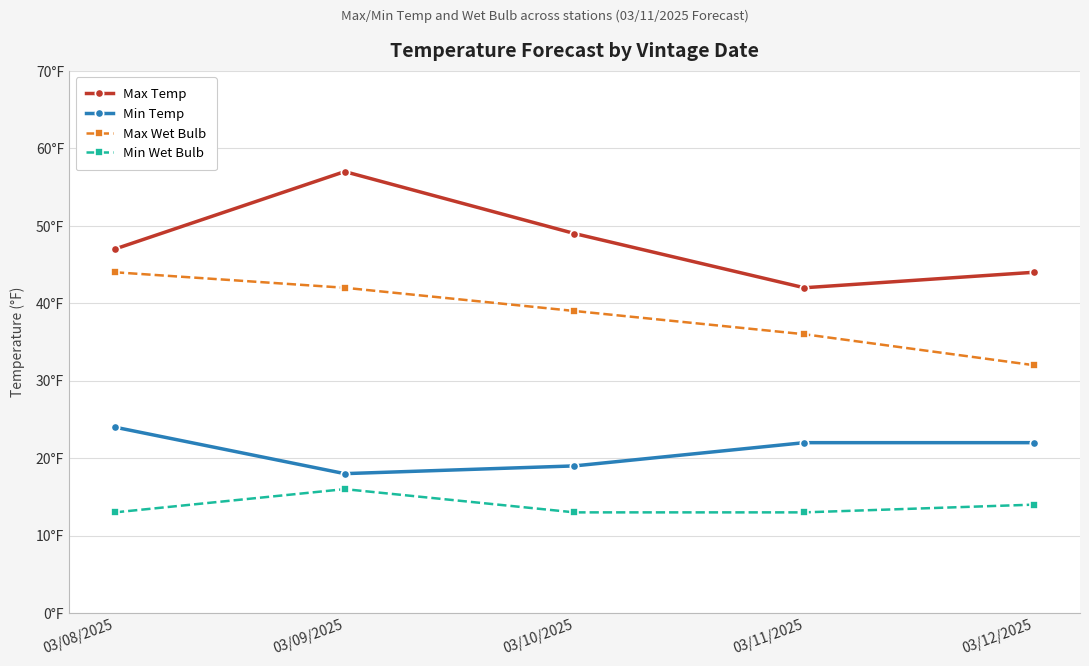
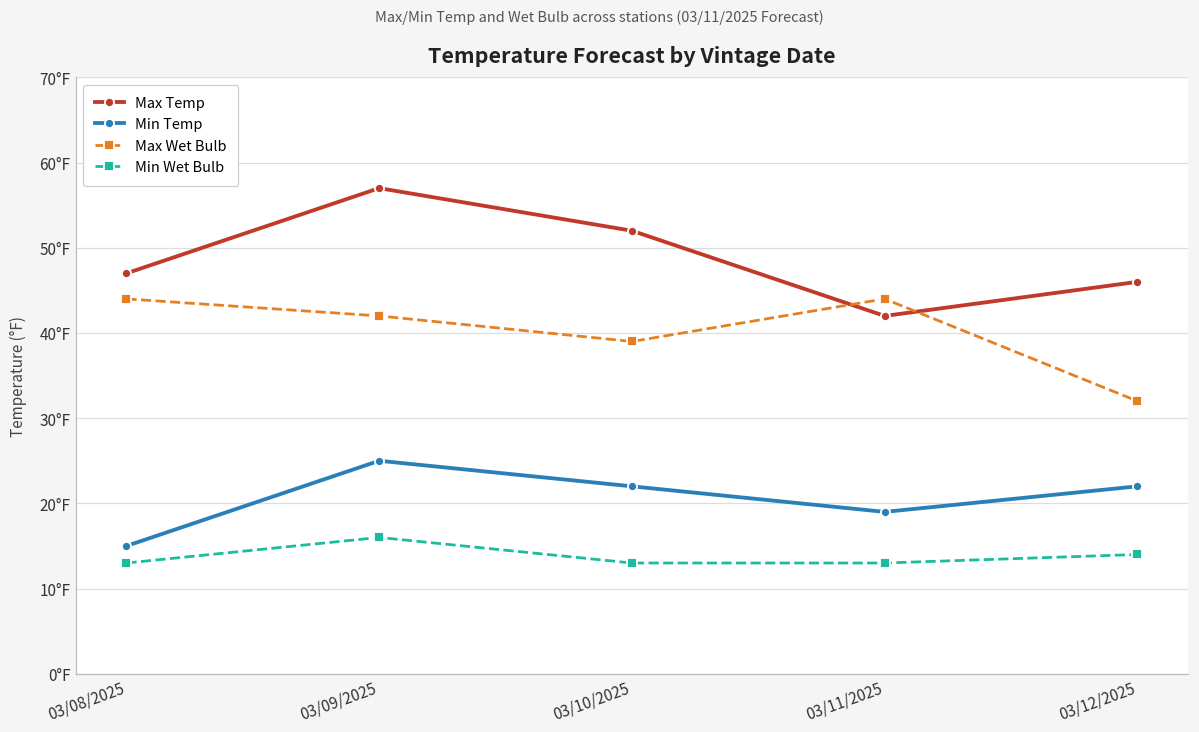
  {
    "Max Temp": {
      "03/08/2025": "47°F",
      "03/09/2025": "57°F",
-     "03/10/2025": "49°F",
+     "03/10/2025": "52°F",
      "03/11/2025": "42°F",
-     "03/12/2025": "44°F"
+     "03/12/2025": "46°F"
    },
    "Min Temp": {
-     "03/08/2025": "24°F",
-     "03/09/2025": "18°F",
-     "03/10/2025": "19°F",
-     "03/11/2025": "22°F",
+     "03/08/2025": "15°F",
+     "03/09/2025": "25°F",
+     "03/10/2025": "22°F",
+     "03/11/2025": "19°F",
      "03/12/2025": "22°F"
    },
    "Max Wet Bulb": {
      "03/08/2025": "44°F",
      "03/09/2025": "42°F",
      "03/10/2025": "39°F",
-     "03/11/2025": "36°F",
+     "03/11/2025": "44°F",
      "03/12/2025": "32°F"
    },
    "Min Wet Bulb": {
      "03/08/2025": "13°F",
      "03/09/2025": "16°F",
      "03/10/2025": "13°F",
      "03/11/2025": "13°F",
      "03/12/2025": "14°F"
    }
  }
